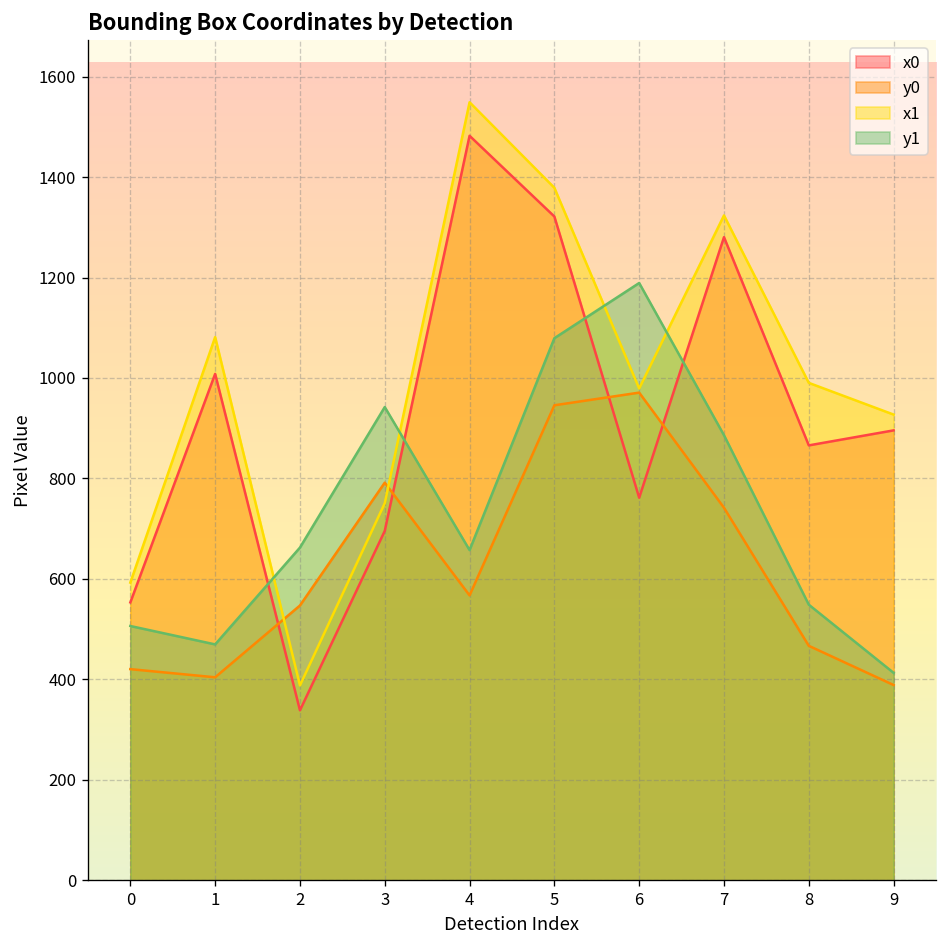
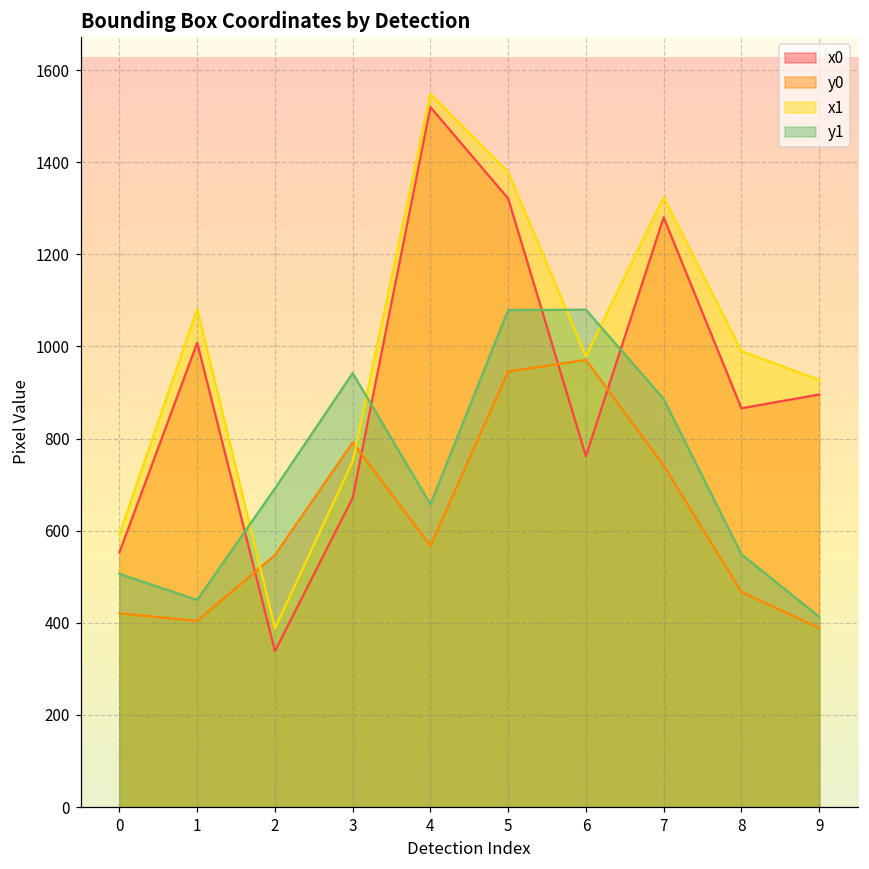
  {
    "x0": {
      "0": 550,
      "1": 1010,
      "2": 340,
-     "3": 700,
-     "4": 1480,
+     "3": 670,
+     "4": 1520,
      "5": 1320,
      "6": 760,
      "7": 1280,
      "8": 870,
      "9": 900
    },
    "y1": {
      "0": 510,
-     "1": 470,
-     "2": 660,
+     "1": 450,
+     "2": 690,
      "3": 940,
      "4": 660,
      "5": 1080,
-     "6": 1190,
+     "6": 1080,
      "7": 890,
      "8": 550,
      "9": 410
    }
  }
